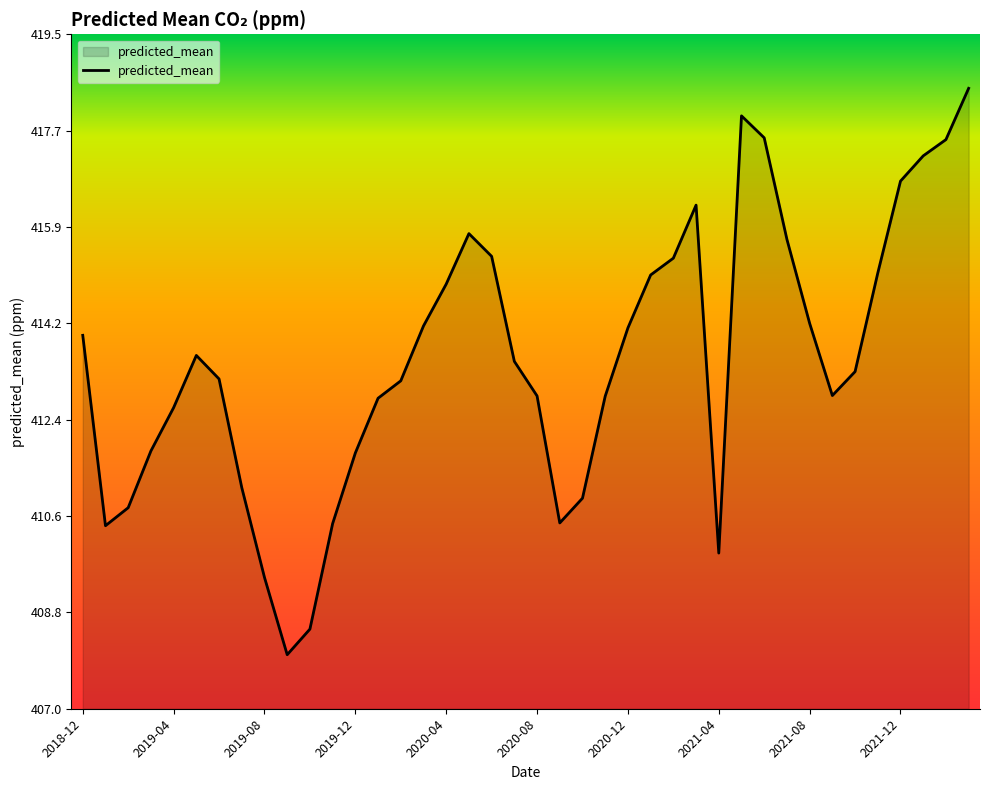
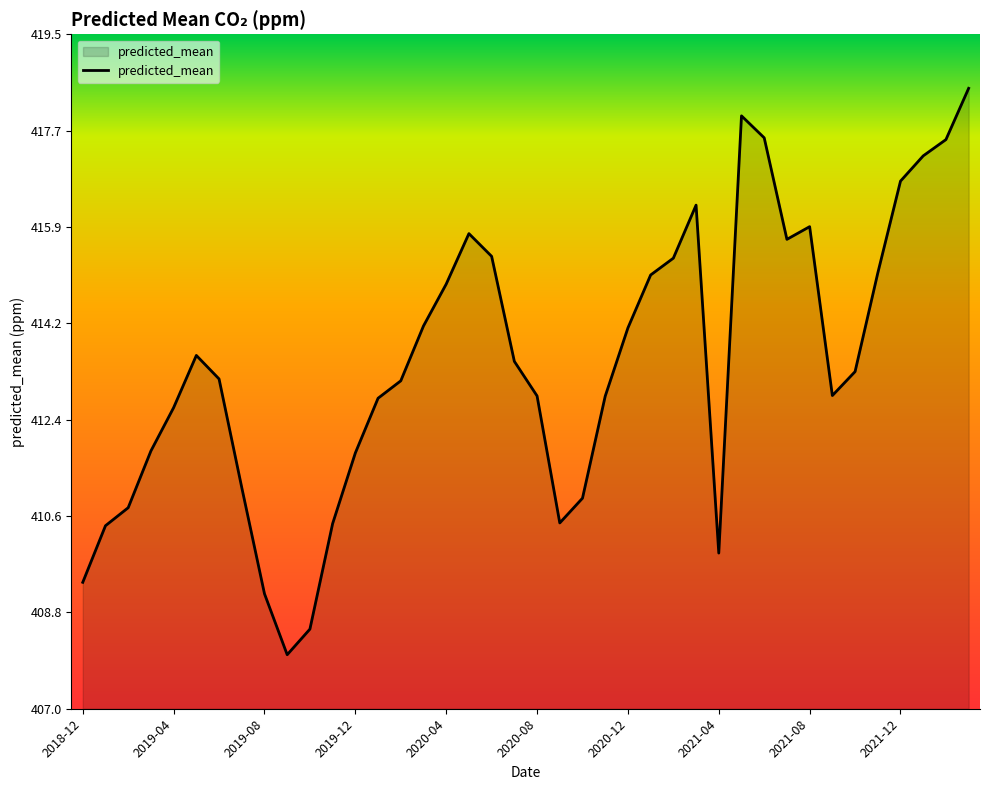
  {
-   "2018-12": 413.9,
+   "2018-12": 409.4,
    "2019-04": 412.6,
-   "2019-08": 409.5,
+   "2019-08": 409.2,
    "2019-12": 411.8,
    "2020-04": 414.9,
    "2020-08": 412.8,
    "2020-12": 414.1,
    "2021-04": 409.9,
-   "2021-08": 414.2,
+   "2021-08": 416.0,
    "2021-12": 416.8
  }
